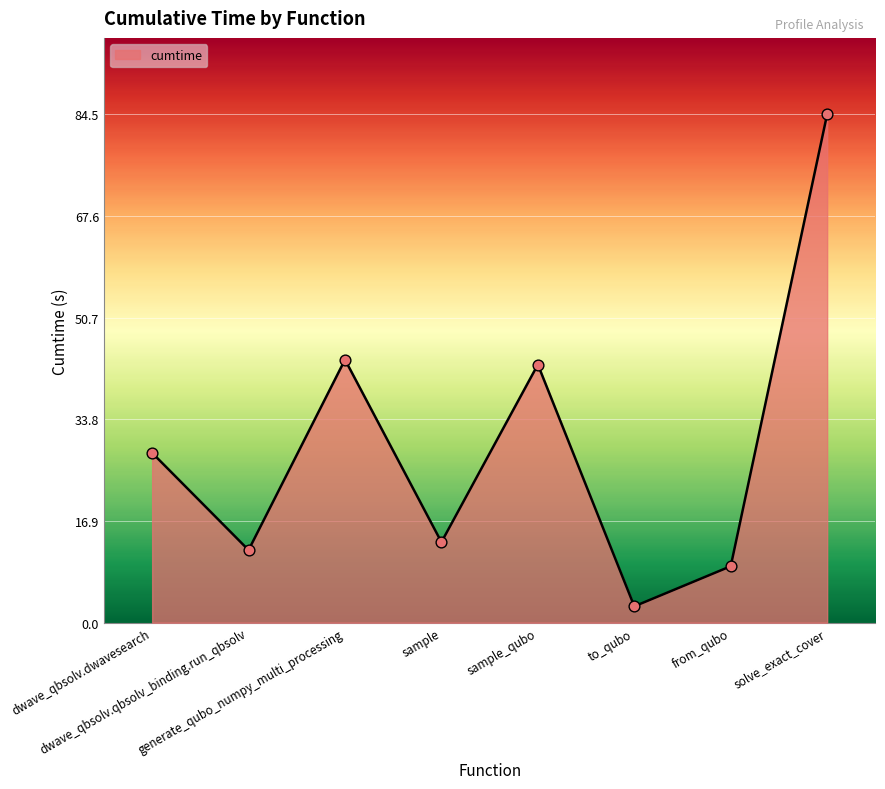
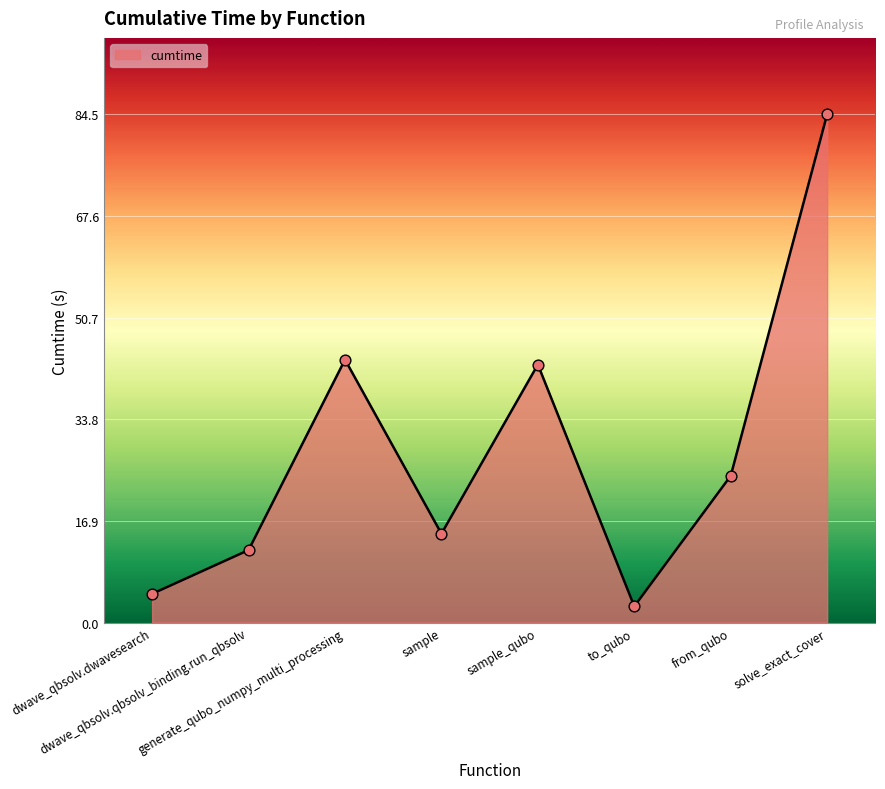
  {
-   "dwave_qbsolv.dwavesearch": 28,
+   "dwave_qbsolv.dwavesearch": 5,
    "dwave_qbsolv.qbsolv_binding.run_qbsolv": 12,
    "generate_qubo_numpy_multi_processing": 44,
-   "sample": 13,
+   "sample": 15,
    "sample_qubo": 43,
    "to_qubo": 3,
-   "from_qubo": 9,
+   "from_qubo": 24,
    "solve_exact_cover": 85
  }
